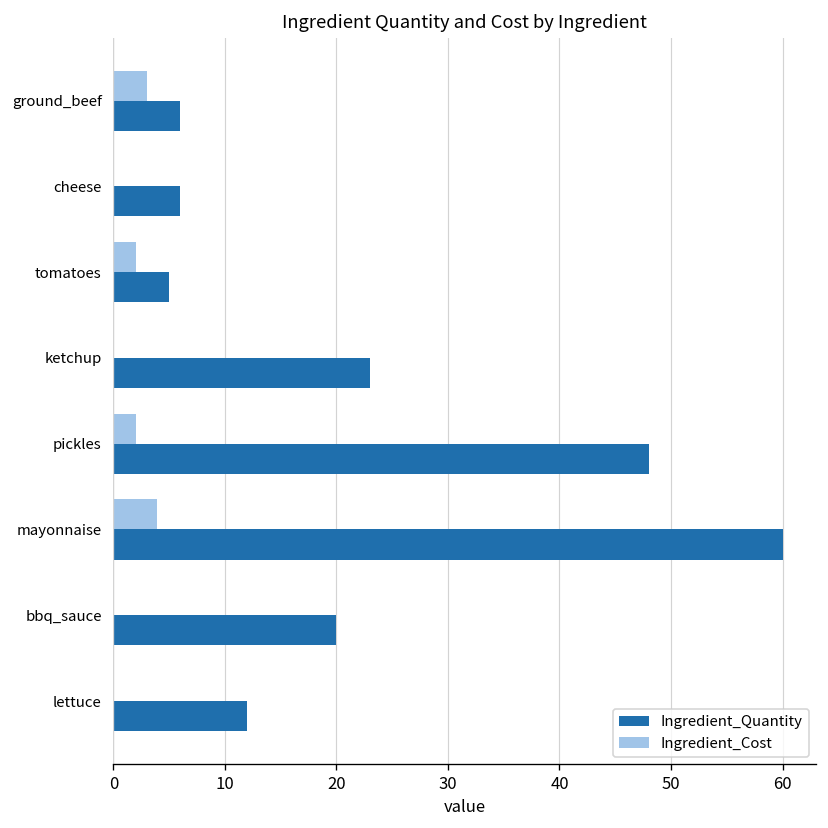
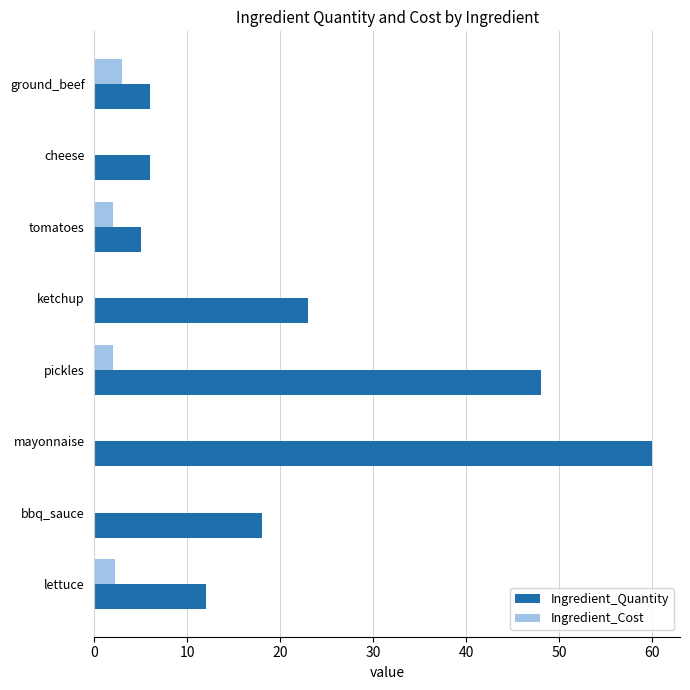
  {
    "Ingredient_Quantity": {
      "ground_beef": 6,
      "cheese": 6,
      "tomatoes": 5,
      "ketchup": 23,
      "pickles": 48,
      "mayonnaise": 60,
-     "bbq_sauce": 20,
+     "bbq_sauce": 18,
      "lettuce": 12
    },
    "Ingredient_Cost": {
      "ground_beef": 3,
      "tomatoes": 2,
      "pickles": 2,
-     "mayonnaise": 4,
-     "lettuce": 0
+     "mayonnaise": 0,
+     "lettuce": 2
    }
  }
